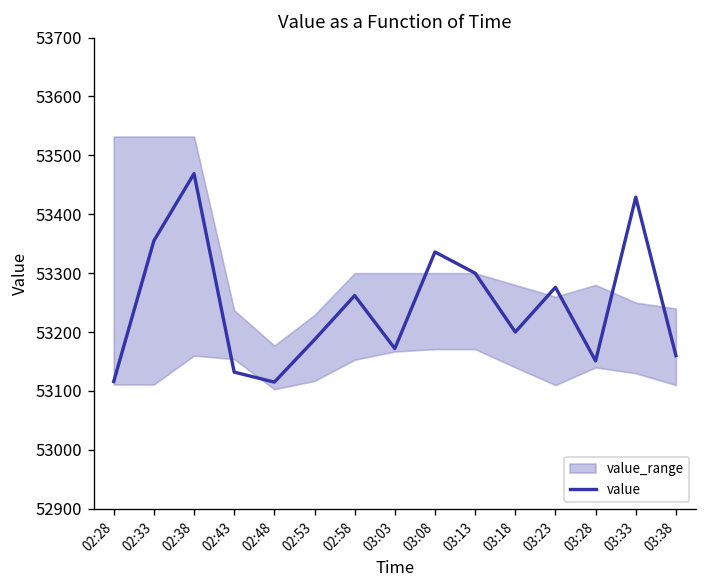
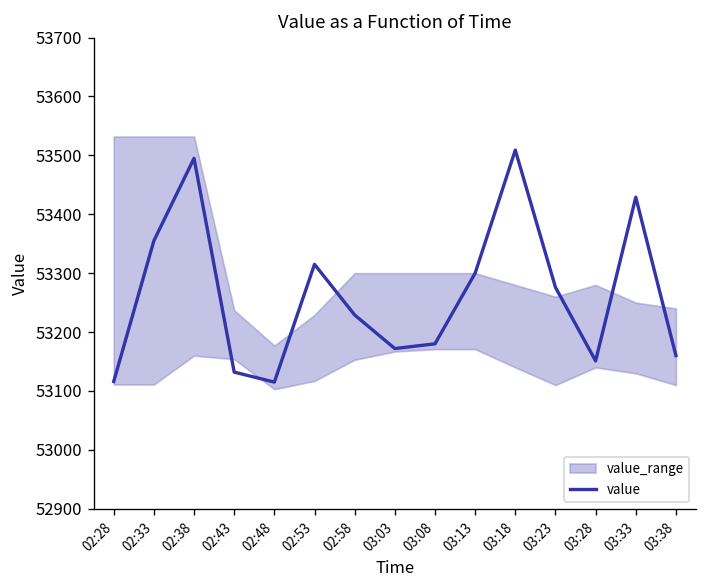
  {
    "value": {
      "02:28": 53120,
      "02:33": 53360,
-     "02:38": 53470,
+     "02:38": 53500,
      "02:43": 53130,
      "02:48": 53120,
-     "02:53": 53190,
-     "02:58": 53260,
+     "02:53": 53320,
+     "02:58": 53230,
      "03:03": 53170,
-     "03:08": 53340,
-     "03:18": 53200,
+     "03:08": 53180,
+     "03:18": 53510,
      "03:23": 53280,
      "03:28": 53150,
      "03:33": 53430,
      "03:38": 53160
    }
  }
